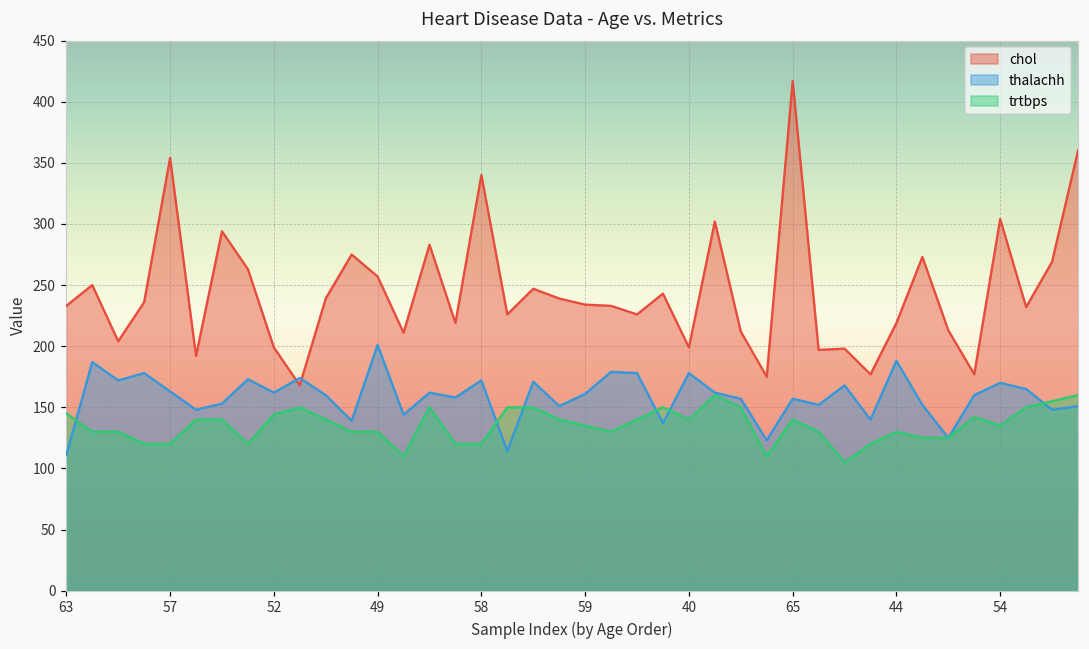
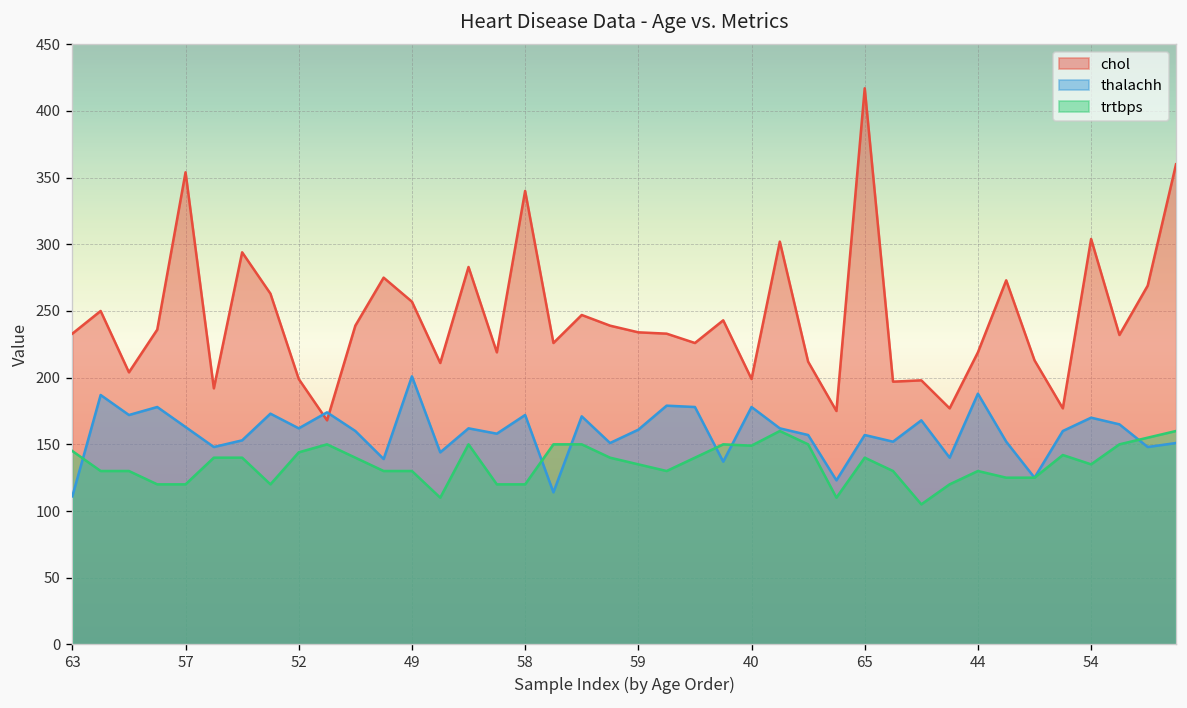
  {
    "chol": {
      "63": 233,
      "52": 199,
      "49": 257,
      "40": 199
    },
    "thalachh": {
      "63": 111,
      "52": 162,
      "49": 201,
      "40": 178
    },
    "trtbps": {
      "63": 145,
      "52": 144,
      "49": 130,
-     "40": 140
+     "40": 149
    }
  }
